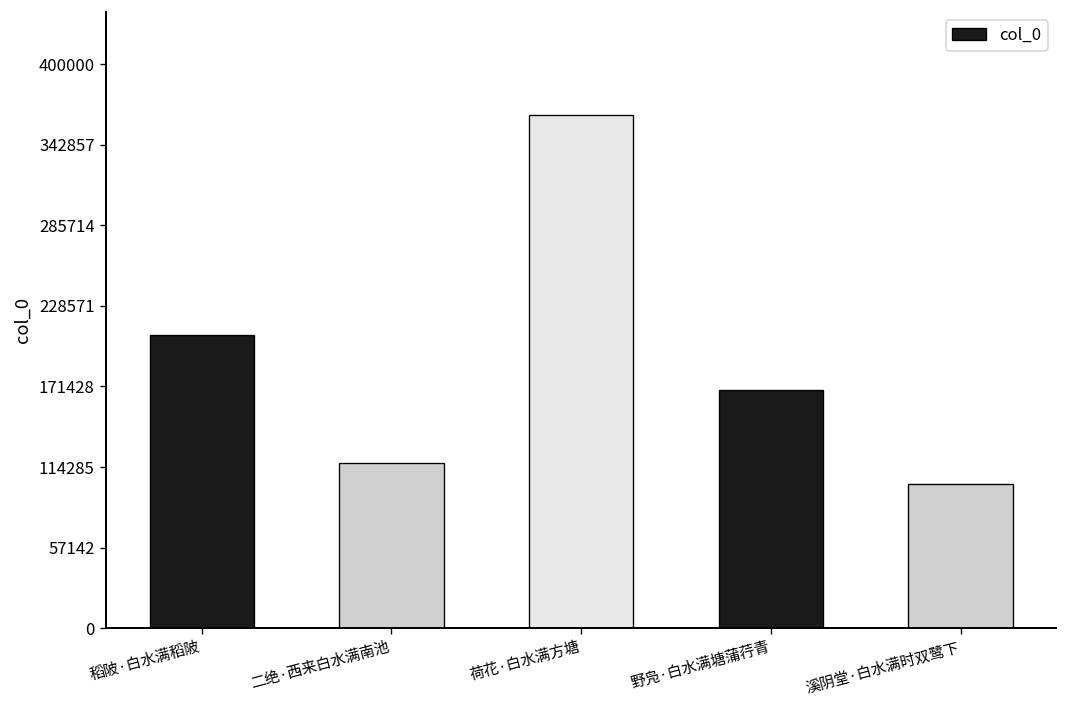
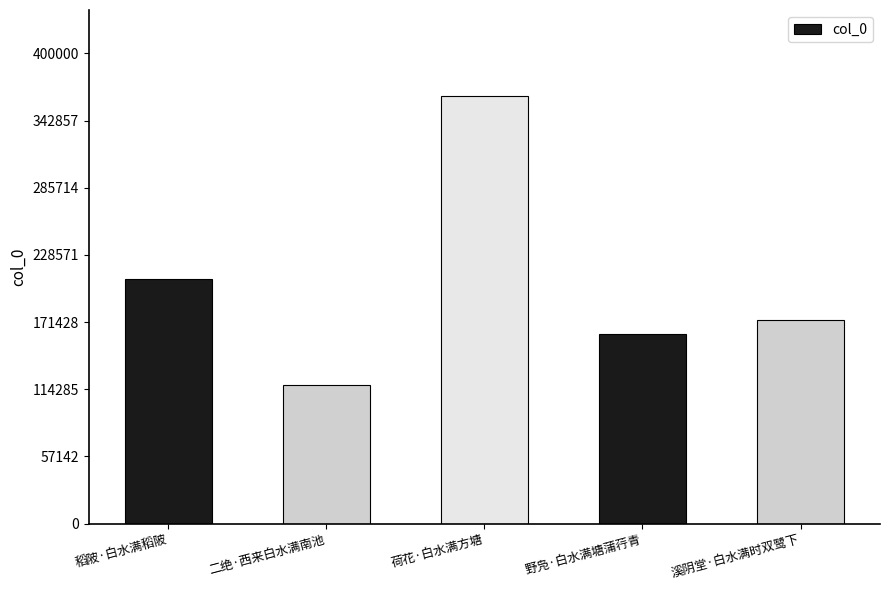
  {
    "稻陂·白水满稻陂": 208000,
    "二绝·西来白水满南池": 117000,
    "荷花·白水满方塘": 364000,
-   "野凫·白水满塘蒲荇青": 169000,
-   "溪阴堂·白水满时双鹭下": 103000
+   "野凫·白水满塘蒲荇青": 161000,
+   "溪阴堂·白水满时双鹭下": 173000
  }
